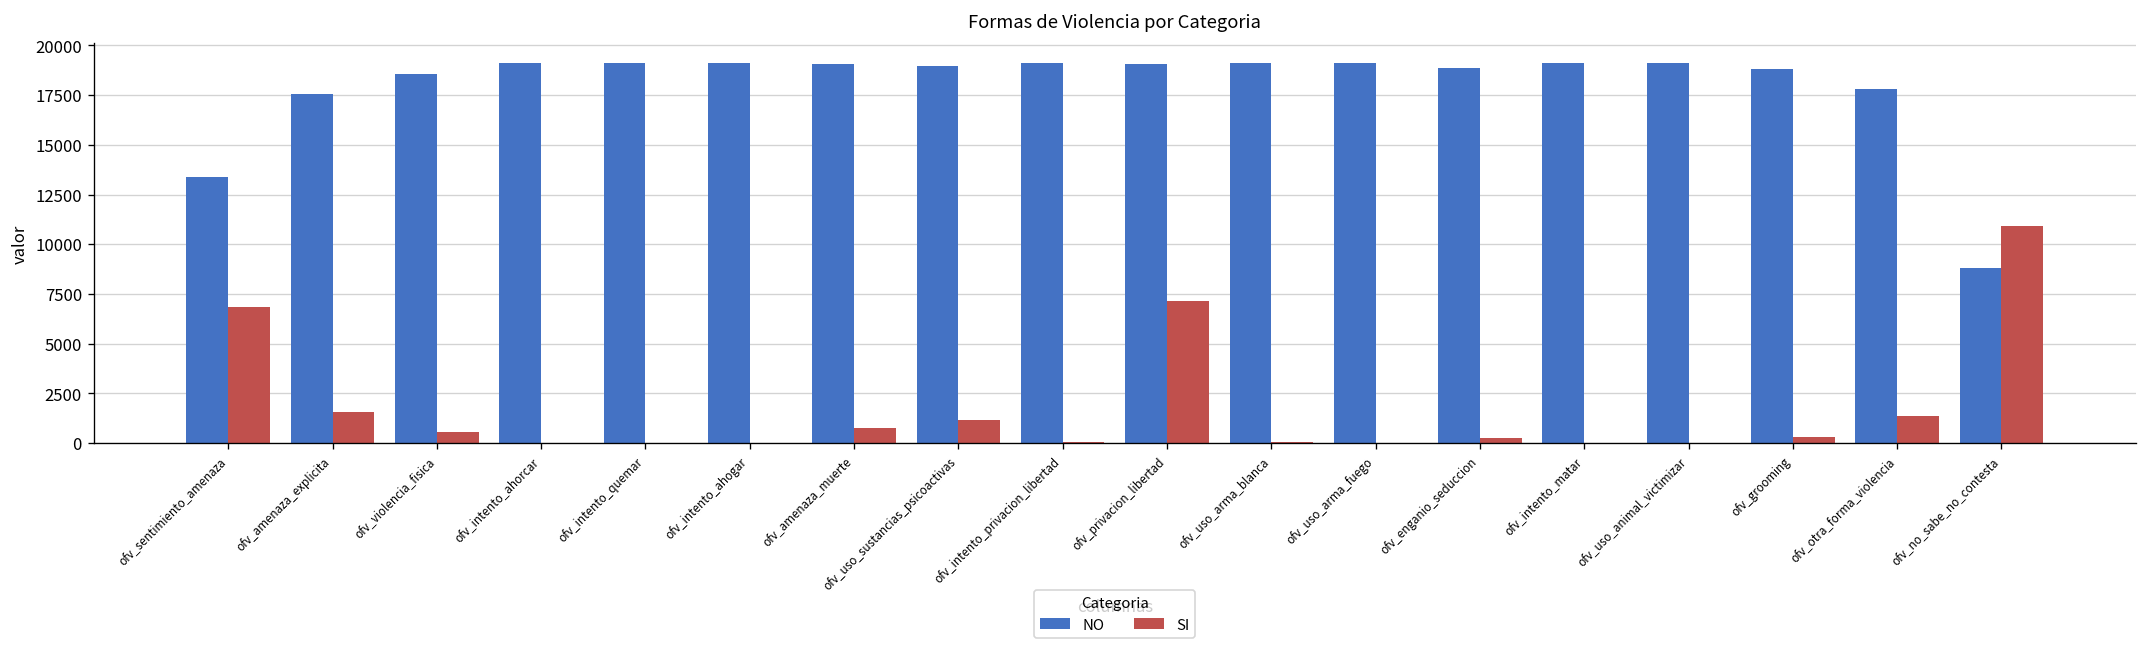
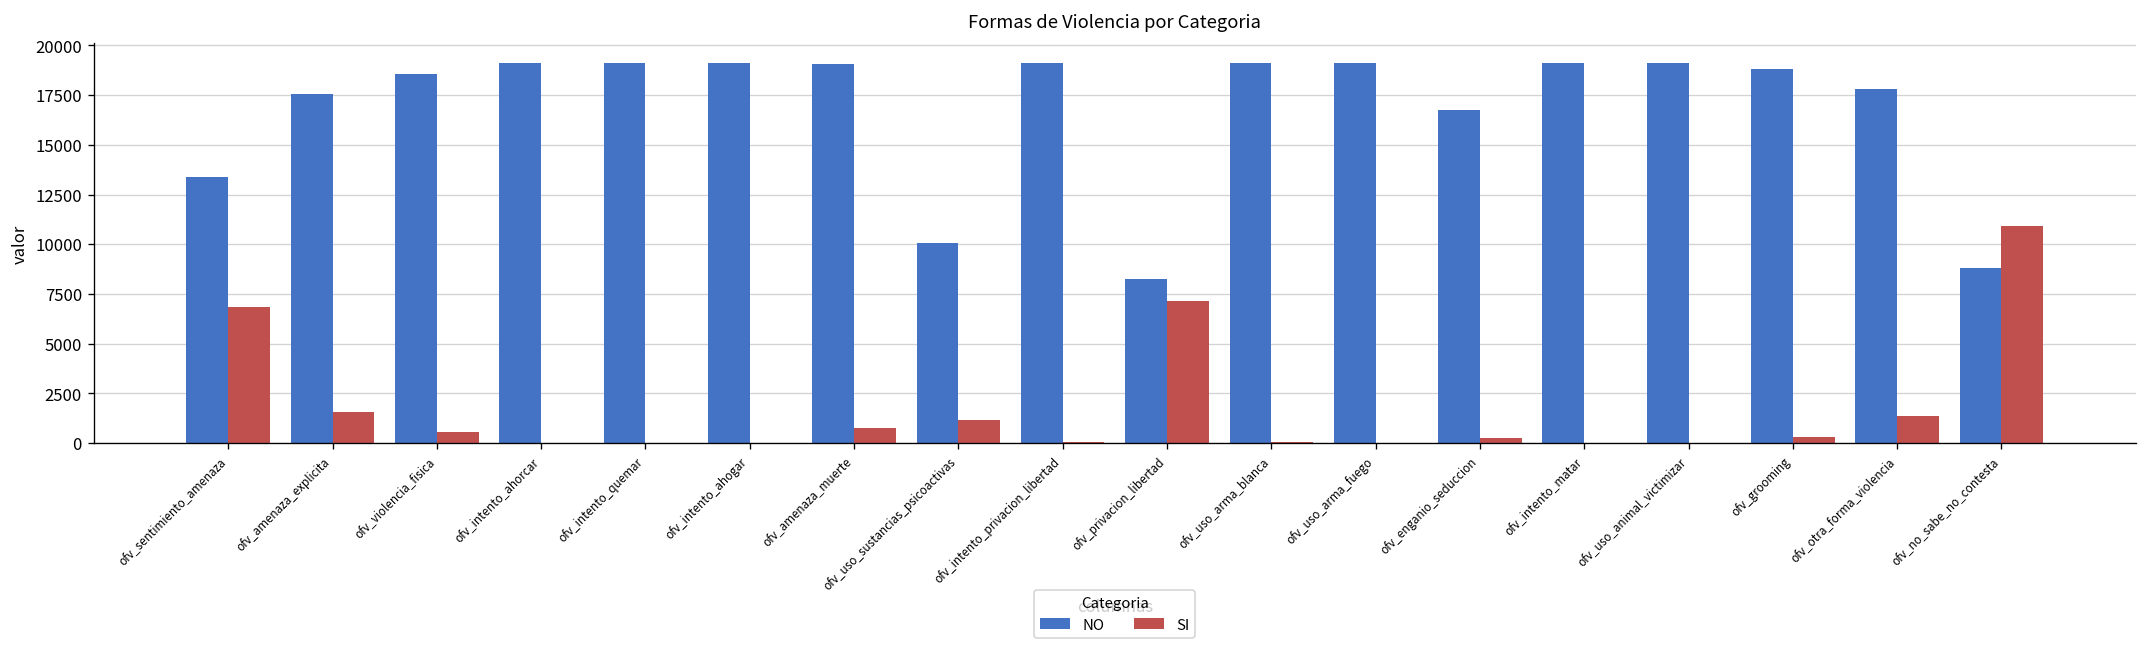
  {
    "NO": {
      "ofv_sentimiento_amenaza": 13400,
      "ofv_amenaza_explicita": 17600,
      "ofv_violencia_fisica": 18600,
      "ofv_intento_ahorcar": 19100,
      "ofv_intento_quemar": 19100,
      "ofv_intento_ahogar": 19100,
      "ofv_amenaza_muerte": 19100,
-     "ofv_uso_sustancias_psicoactivas": 19000,
+     "ofv_uso_sustancias_psicoactivas": 10100,
      "ofv_intento_privacion_libertad": 19100,
-     "ofv_privacion_libertad": 19100,
+     "ofv_privacion_libertad": 8300,
      "ofv_uso_arma_blanca": 19100,
      "ofv_uso_arma_fuego": 19100,
-     "ofv_enganio_seduccion": 18900,
+     "ofv_enganio_seduccion": 16700,
      "ofv_intento_matar": 19100,
      "ofv_uso_animal_victimizar": 19100,
      "ofv_grooming": 18800,
      "ofv_otra_forma_violencia": 17800,
      "ofv_no_sabe_no_contesta": 8800
    },
    "SI": {
      "ofv_sentimiento_amenaza": 6800,
      "ofv_amenaza_explicita": 1600,
      "ofv_violencia_fisica": 600,
      "ofv_amenaza_muerte": 700,
      "ofv_uso_sustancias_psicoactivas": 1200,
      "ofv_privacion_libertad": 7100,
      "ofv_enganio_seduccion": 300,
      "ofv_grooming": 300,
      "ofv_otra_forma_violencia": 1300,
      "ofv_no_sabe_no_contesta": 10900
    }
  }
